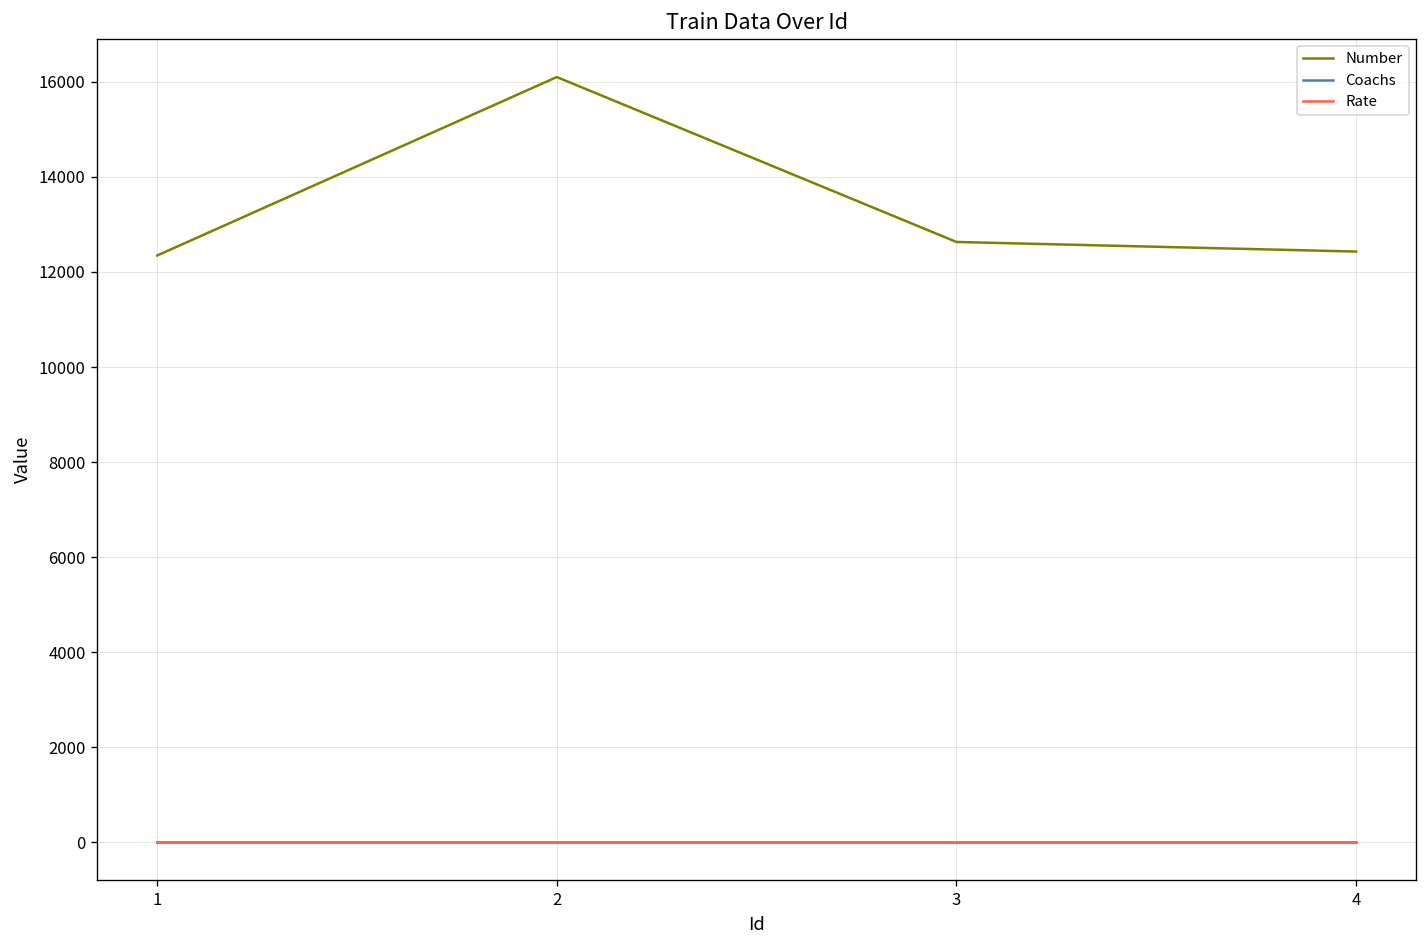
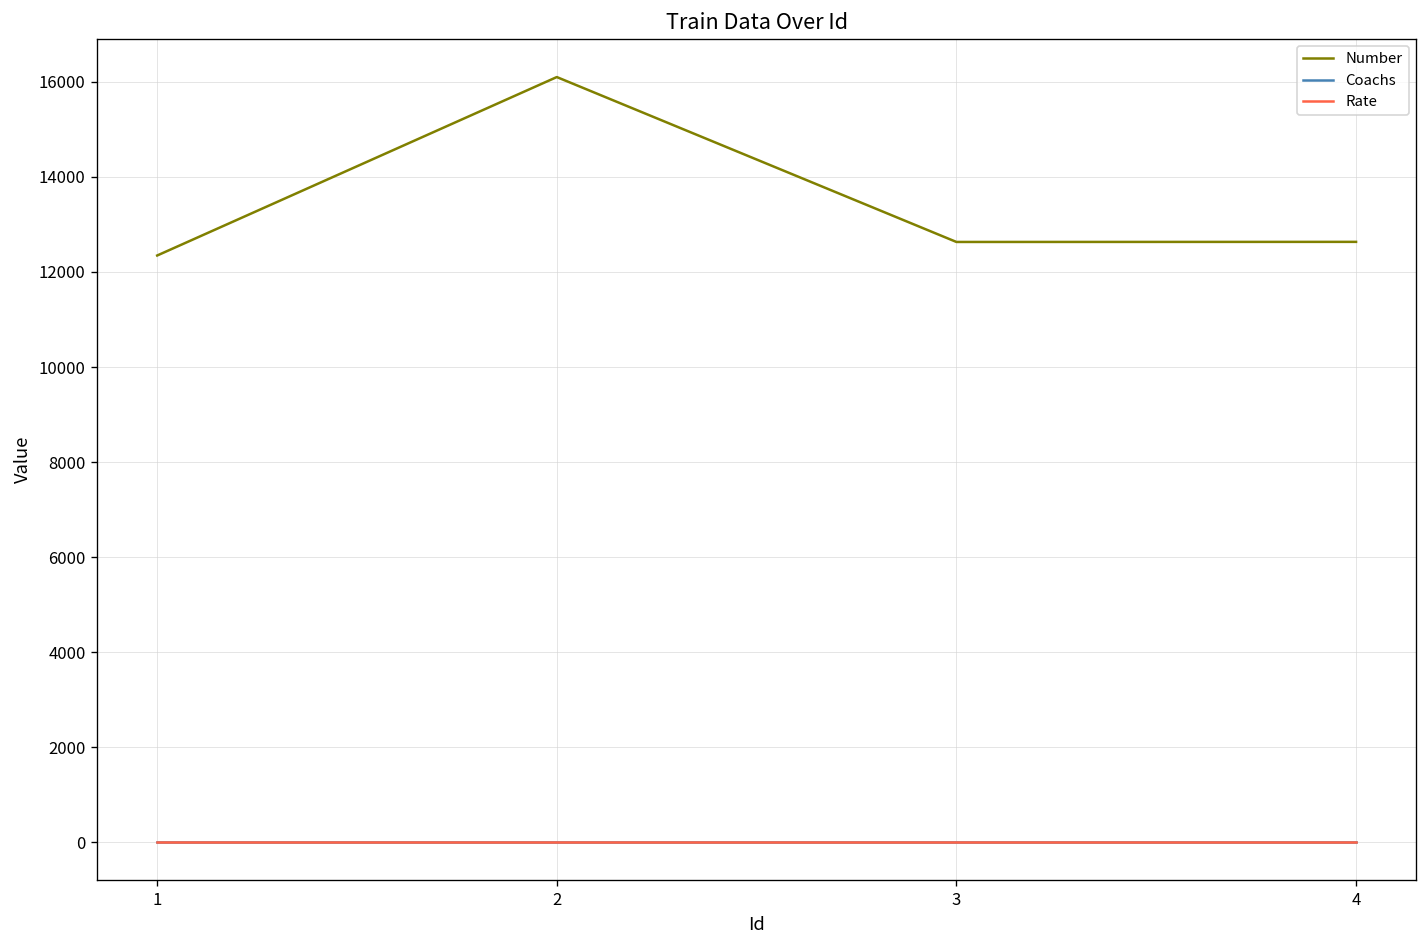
  {
    "Number": {
      "1": 12300,
      "2": 16100,
      "3": 12600,
-     "4": 12400
+     "4": 12600
    },
    "Rate": {
      "1": 0,
      "2": 0,
      "3": 0,
      "4": 0
    }
  }
